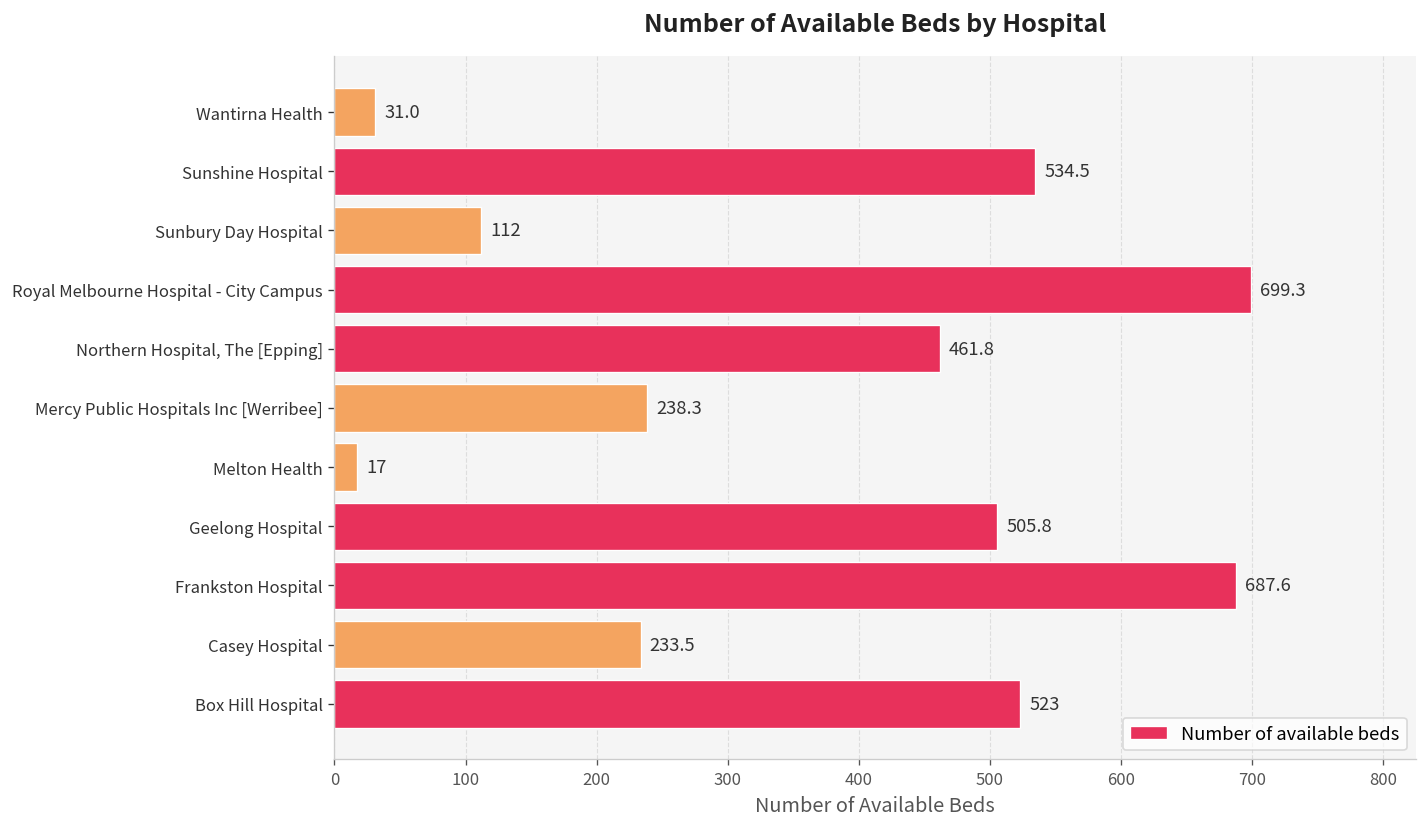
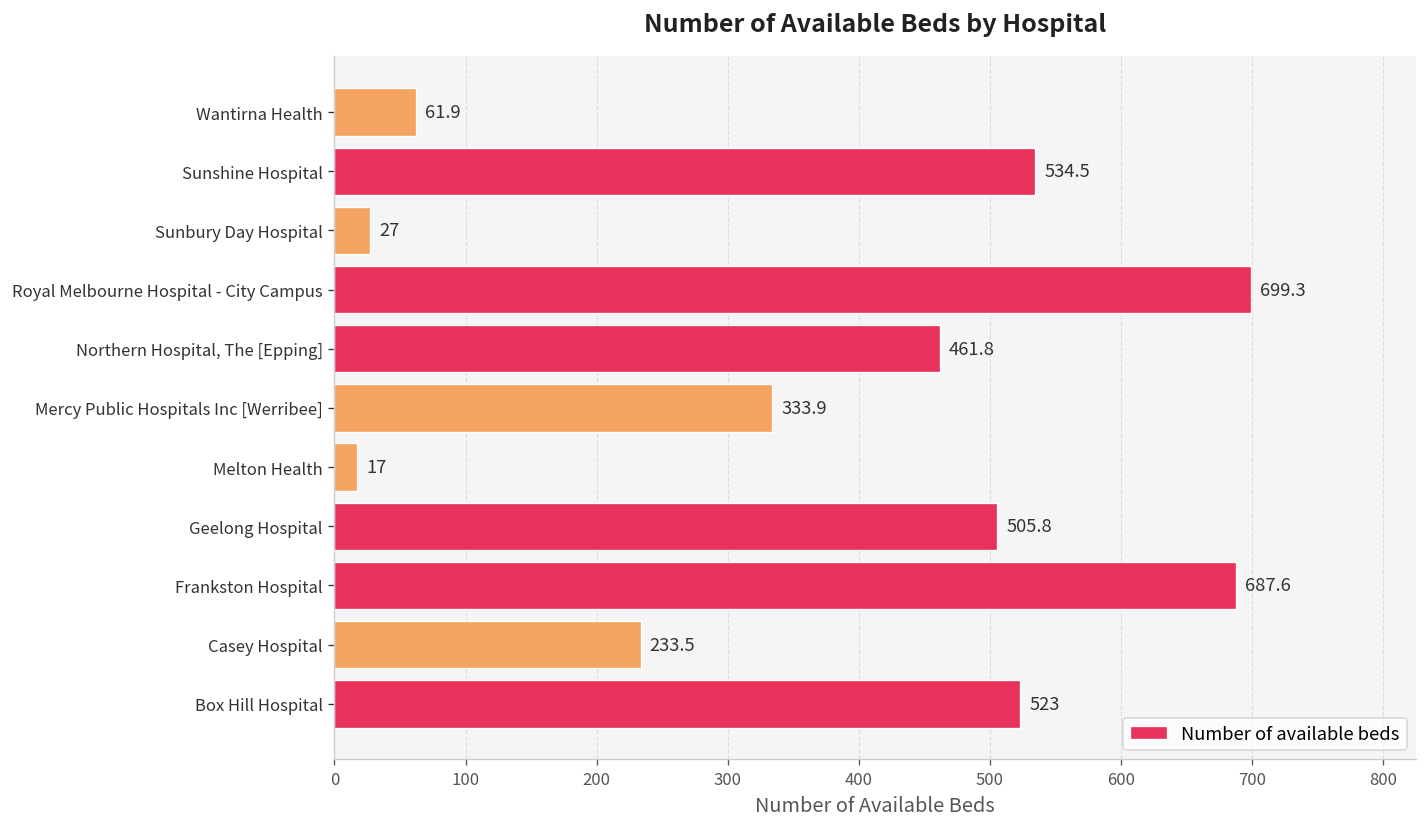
  {
-   "Wantirna Health": 31.0,
+   "Wantirna Health": 61.9,
    "Sunshine Hospital": 534.5,
-   "Sunbury Day Hospital": 112,
+   "Sunbury Day Hospital": 27,
    "Royal Melbourne Hospital - City Campus": 699.3,
    "Northern Hospital, The [Epping]": 461.8,
-   "Mercy Public Hospitals Inc [Werribee]": 238.3,
+   "Mercy Public Hospitals Inc [Werribee]": 333.9,
    "Melton Health": 17,
    "Geelong Hospital": 505.8,
    "Frankston Hospital": 687.6,
    "Casey Hospital": 233.5,
    "Box Hill Hospital": 523
  }
